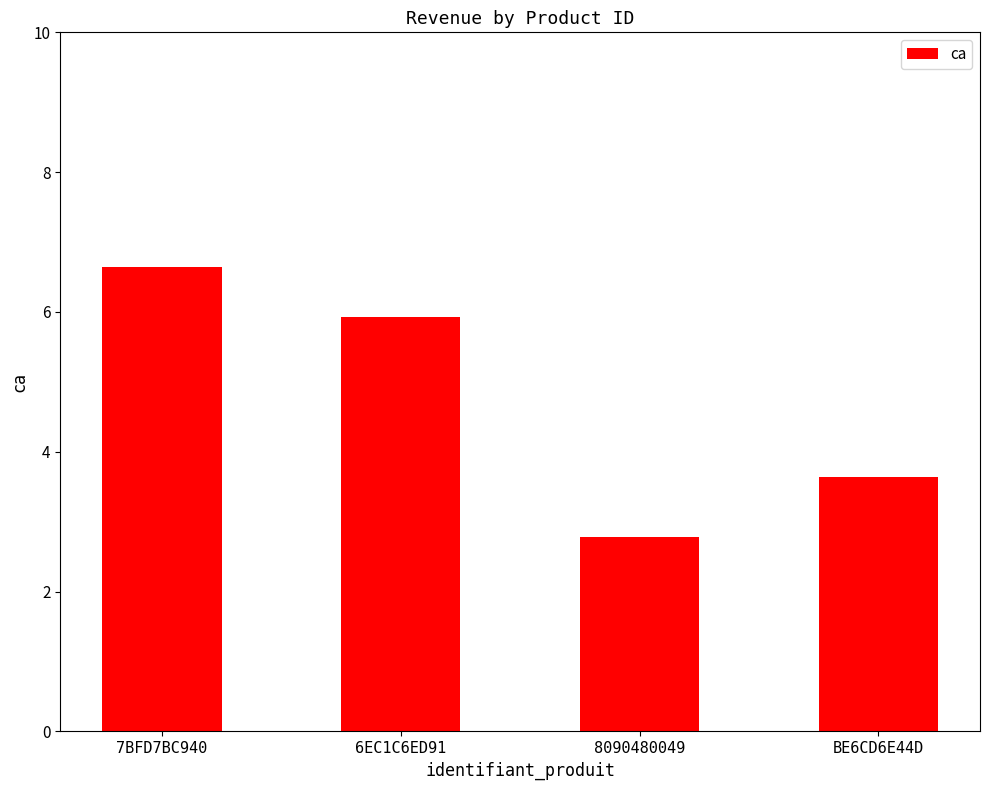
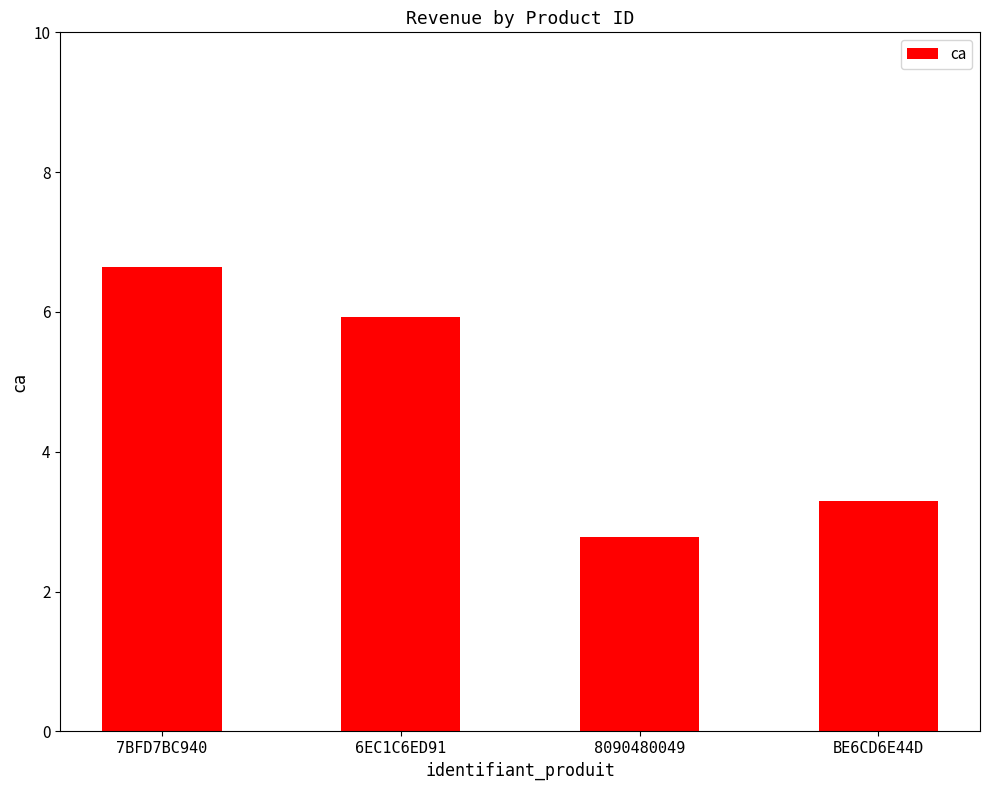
  {
    "7BFD7BC940": 6.7,
    "6EC1C6ED91": 5.9,
    "8090480049": 2.8,
-   "BE6CD6E44D": 3.6
+   "BE6CD6E44D": 3.3
  }
